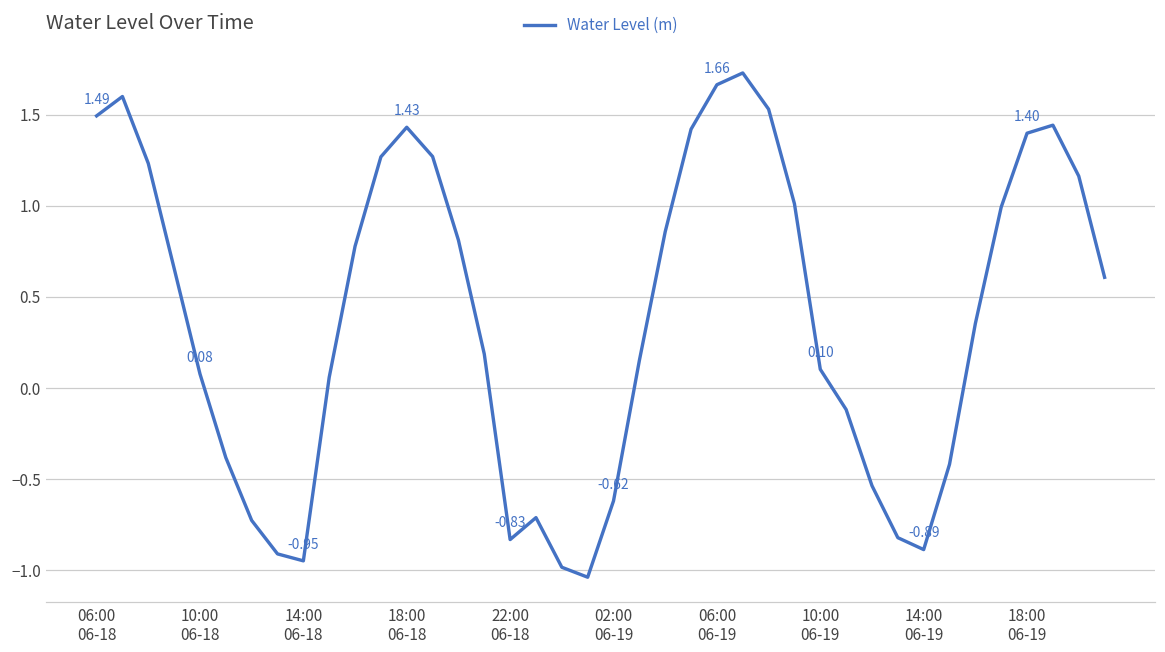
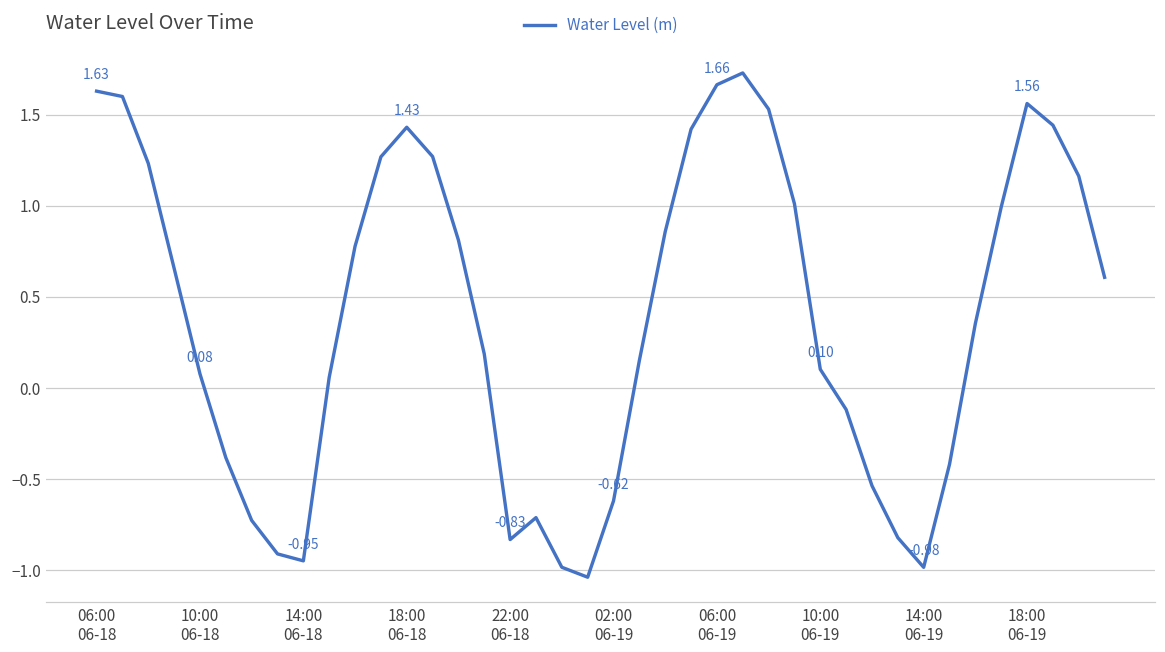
  {
-   "06:00 06-18": 1.49,
+   "06:00 06-18": 1.63,
    "10:00 06-18": 0.08,
    "14:00 06-18": -0.95,
    "18:00 06-18": 1.43,
    "22:00 06-18": -0.83,
    "02:00 06-19": -0.62,
    "06:00 06-19": 1.66,
    "10:00 06-19": 0.10,
-   "14:00 06-19": -0.89,
-   "18:00 06-19": 1.40
+   "14:00 06-19": -0.98,
+   "18:00 06-19": 1.56
  }
